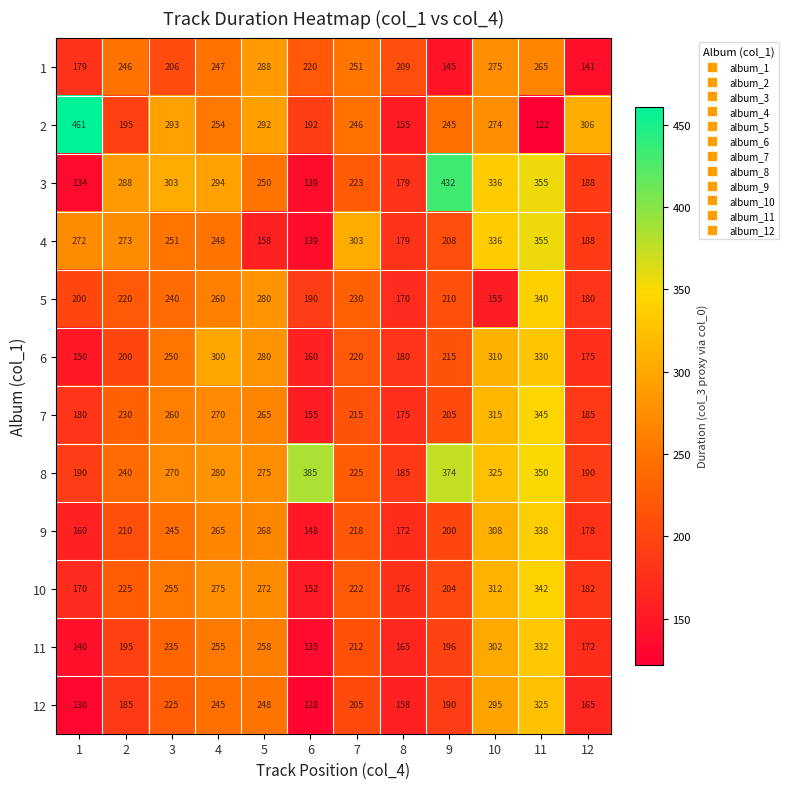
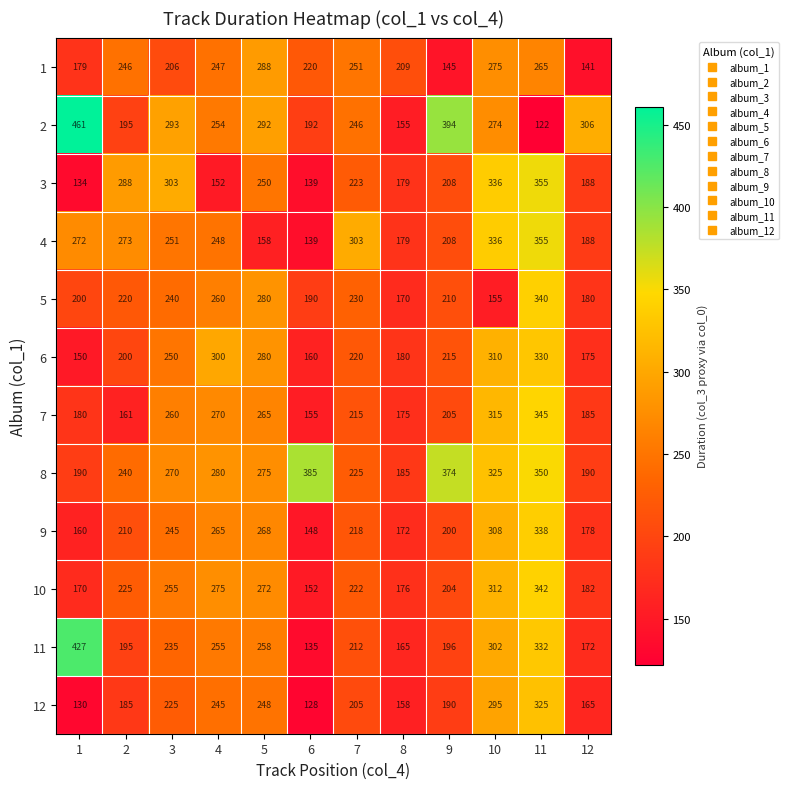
  {
    "1": {
      "1": 179,
      "2": 246,
      "3": 206,
      "4": 247,
      "5": 288,
      "6": 220,
      "7": 251,
      "8": 209,
      "9": 145,
      "10": 275,
      "11": 265,
      "12": 141
    },
    "2": {
      "1": 461,
      "2": 195,
      "3": 293,
      "4": 254,
      "5": 292,
      "6": 192,
      "7": 246,
      "8": 155,
-     "9": 245,
+     "9": 394,
      "10": 274,
      "11": 122,
      "12": 306
    },
    "3": {
      "1": 134,
      "2": 288,
      "3": 303,
-     "4": 294,
+     "4": 152,
      "5": 250,
      "6": 139,
      "7": 223,
      "8": 179,
-     "9": 432,
+     "9": 208,
      "10": 336,
      "11": 355,
      "12": 188
    },
    "4": {
      "1": 272,
      "2": 273,
      "3": 251,
      "4": 248,
      "5": 158,
      "6": 139,
      "7": 303,
      "8": 179,
      "9": 208,
      "10": 336,
      "11": 355,
      "12": 188
    },
    "5": {
      "1": 200,
      "2": 220,
      "3": 240,
      "4": 260,
      "5": 280,
      "6": 190,
      "7": 230,
      "8": 170,
      "9": 210,
      "10": 155,
      "11": 340,
      "12": 180
    },
    "6": {
      "1": 150,
      "2": 200,
      "3": 250,
      "4": 300,
      "5": 280,
      "6": 160,
      "7": 220,
      "8": 180,
      "9": 215,
      "10": 310,
      "11": 330,
      "12": 175
    },
    "7": {
      "1": 180,
-     "2": 230,
+     "2": 161,
      "3": 260,
      "4": 270,
      "5": 265,
      "6": 155,
      "7": 215,
      "8": 175,
      "9": 205,
      "10": 315,
      "11": 345,
      "12": 185
    },
    "8": {
      "1": 190,
      "2": 240,
      "3": 270,
      "4": 280,
      "5": 275,
      "6": 385,
      "7": 225,
      "8": 185,
      "9": 374,
      "10": 325,
      "11": 350,
      "12": 190
    },
    "9": {
      "1": 160,
      "2": 210,
      "3": 245,
      "4": 265,
      "5": 268,
      "6": 148,
      "7": 218,
      "8": 172,
      "9": 200,
      "10": 308,
      "11": 338,
      "12": 178
    },
    "10": {
      "1": 170,
      "2": 225,
      "3": 255,
      "4": 275,
      "5": 272,
      "6": 152,
      "7": 222,
      "8": 176,
      "9": 204,
      "10": 312,
      "11": 342,
      "12": 182
    },
    "11": {
-     "1": 140,
+     "1": 427,
      "2": 195,
      "3": 235,
      "4": 255,
      "5": 258,
      "6": 135,
      "7": 212,
      "8": 165,
      "9": 196,
      "10": 302,
      "11": 332,
      "12": 172
    },
    "12": {
      "1": 130,
      "2": 185,
      "3": 225,
      "4": 245,
      "5": 248,
      "6": 128,
      "7": 205,
      "8": 158,
      "9": 190,
      "10": 295,
      "11": 325,
      "12": 165
    }
  }
